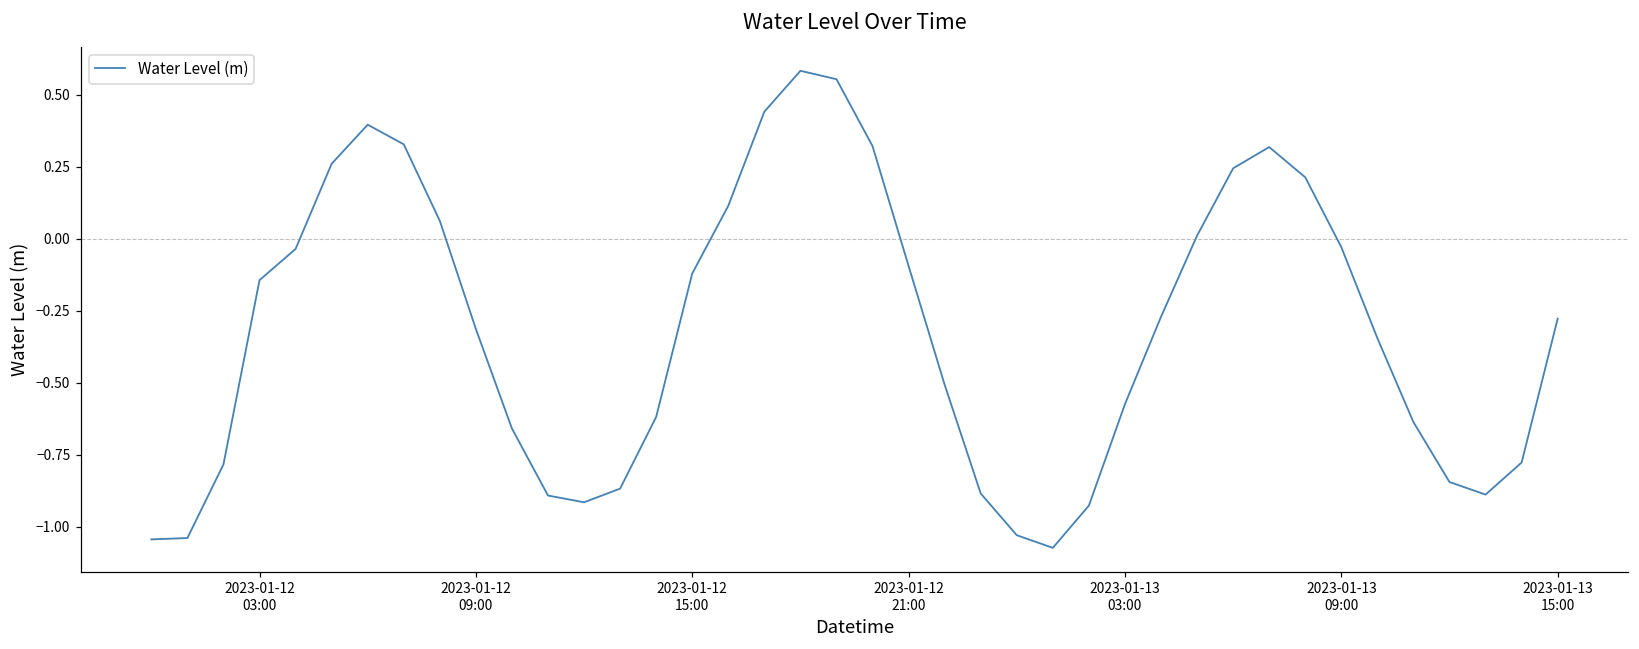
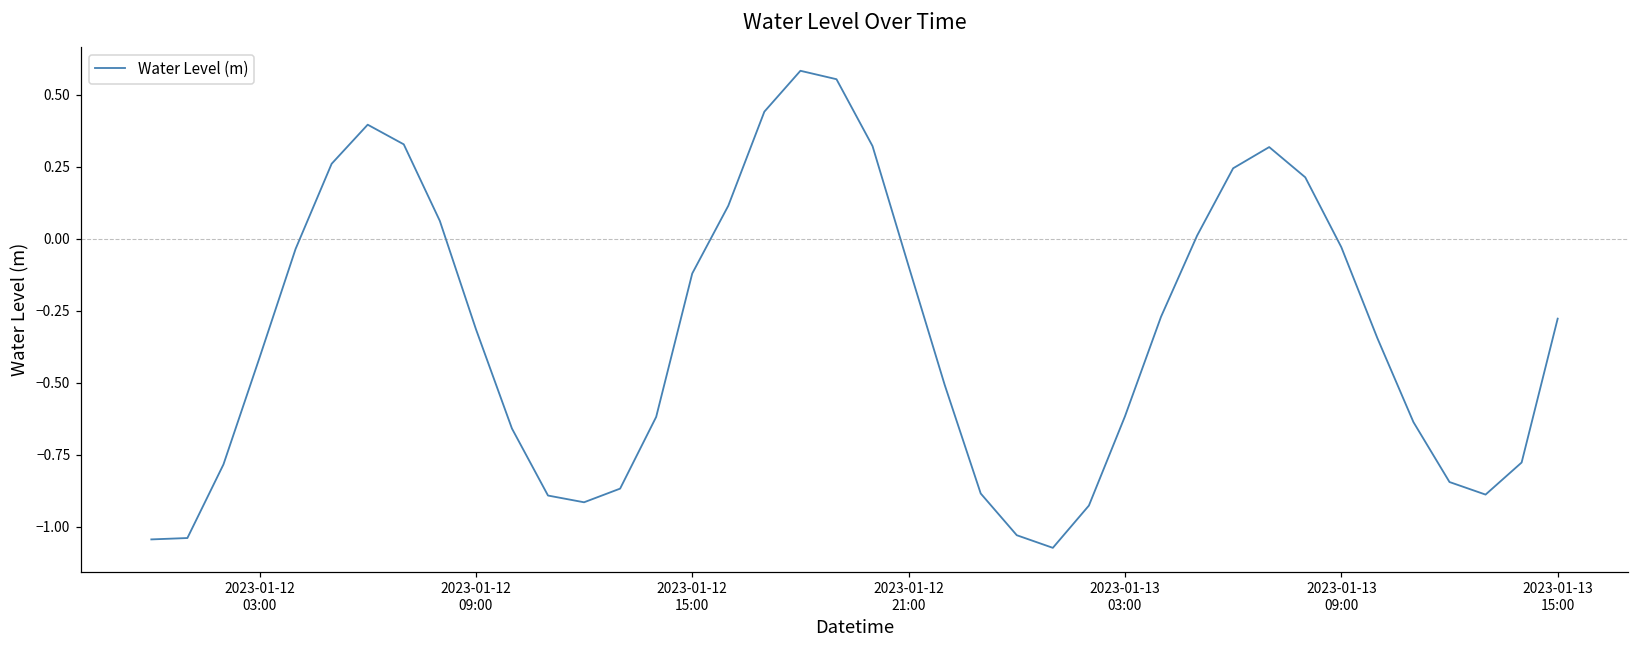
  {
-   "2023-01-12 03:00": -0.14,
+   "2023-01-12 03:00": -0.41,
    "2023-01-12 09:00": -0.31,
    "2023-01-12 15:00": -0.12,
    "2023-01-12 21:00": -0.09,
-   "2023-01-13 03:00": -0.57,
+   "2023-01-13 03:00": -0.62,
    "2023-01-13 09:00": -0.03,
    "2023-01-13 15:00": -0.28
  }
